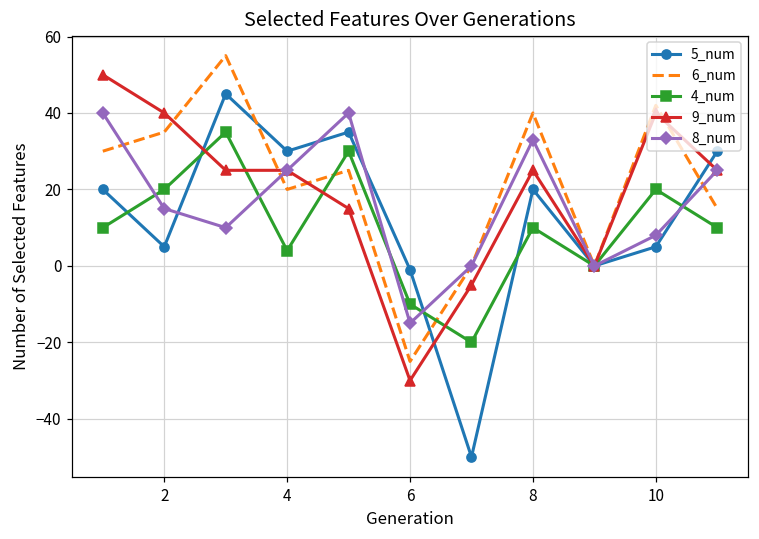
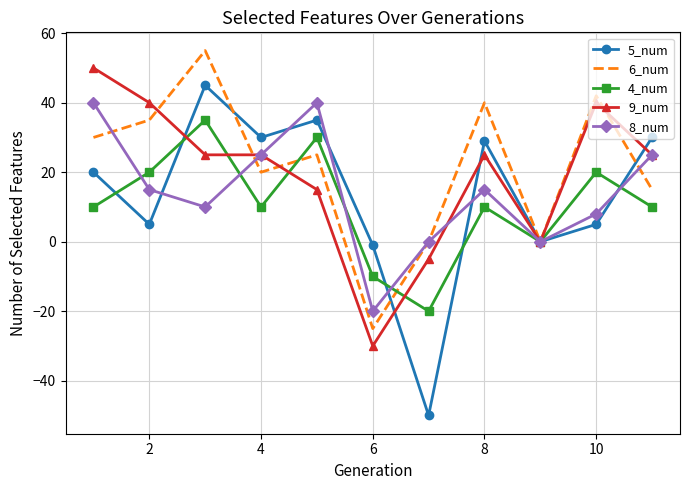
  {
    "5_num": {
      "2": 5,
      "4": 30,
      "6": -1,
-     "8": 20,
+     "8": 29,
      "10": 5
    },
    "6_num": {
      "2": 35,
      "4": 20,
      "6": -25,
      "8": 40
    },
    "4_num": {
      "2": 20,
-     "4": 4,
+     "4": 10,
      "6": -10,
      "8": 10,
      "10": 20
    },
    "9_num": {
      "2": 40,
      "6": -30,
      "8": 25
    },
    "8_num": {
      "2": 15,
-     "6": -15,
-     "8": 33,
+     "6": -20,
+     "8": 15,
      "10": 8
    }
  }
